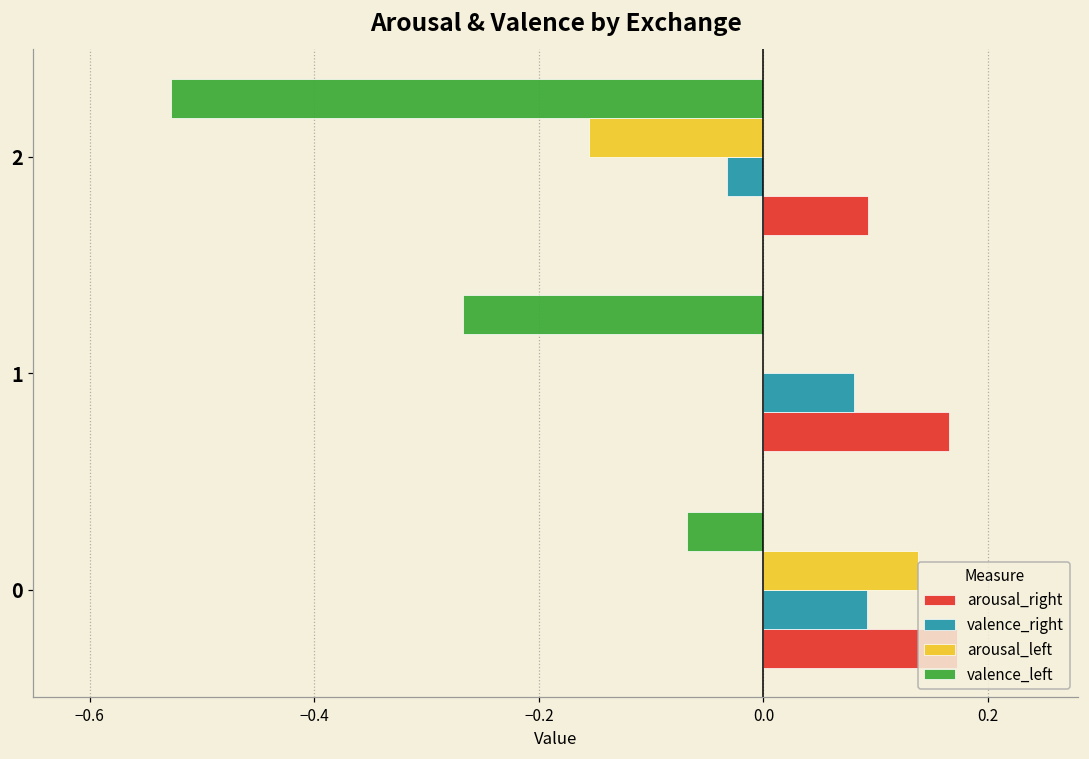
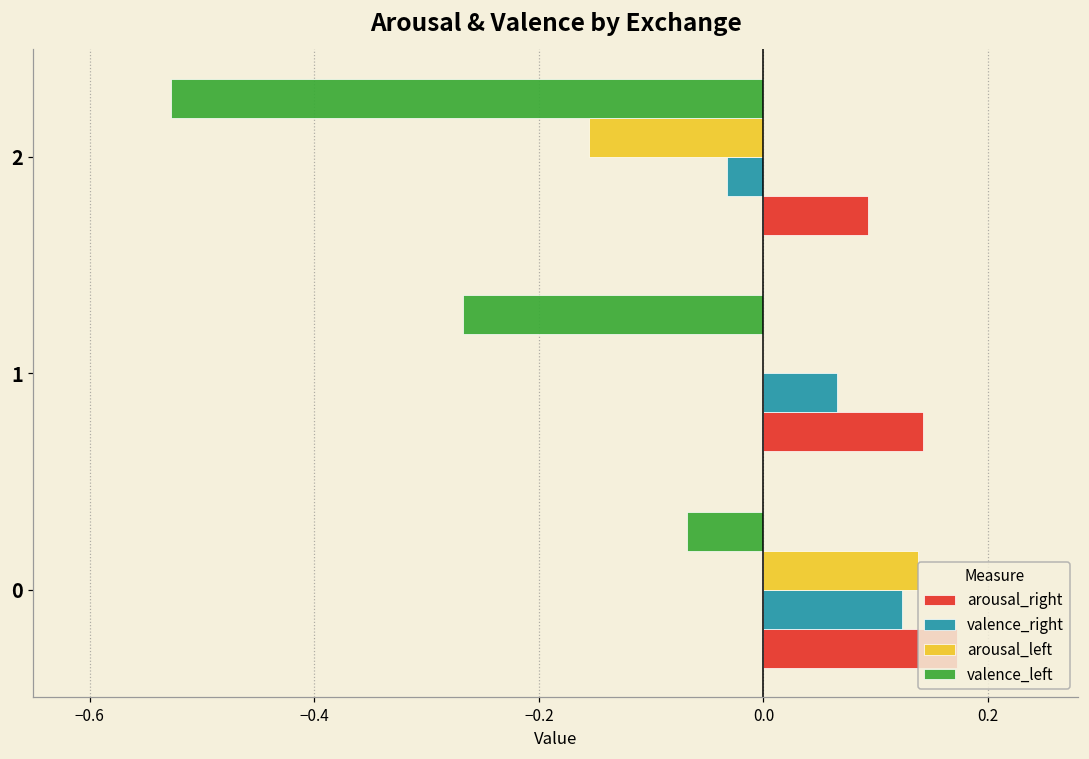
  {
    "arousal_right": {
      "2": 0.093,
-     "1": 0.165
+     "1": 0.142
    },
    "valence_right": {
      "2": -0.032,
-     "1": 0.080,
-     "0": 0.092
+     "1": 0.066,
+     "0": 0.123
    },
    "arousal_left": {
      "2": -0.155,
      "0": 0.137
    },
    "valence_left": {
      "2": -0.527,
      "1": -0.268,
      "0": -0.068
    }
  }
